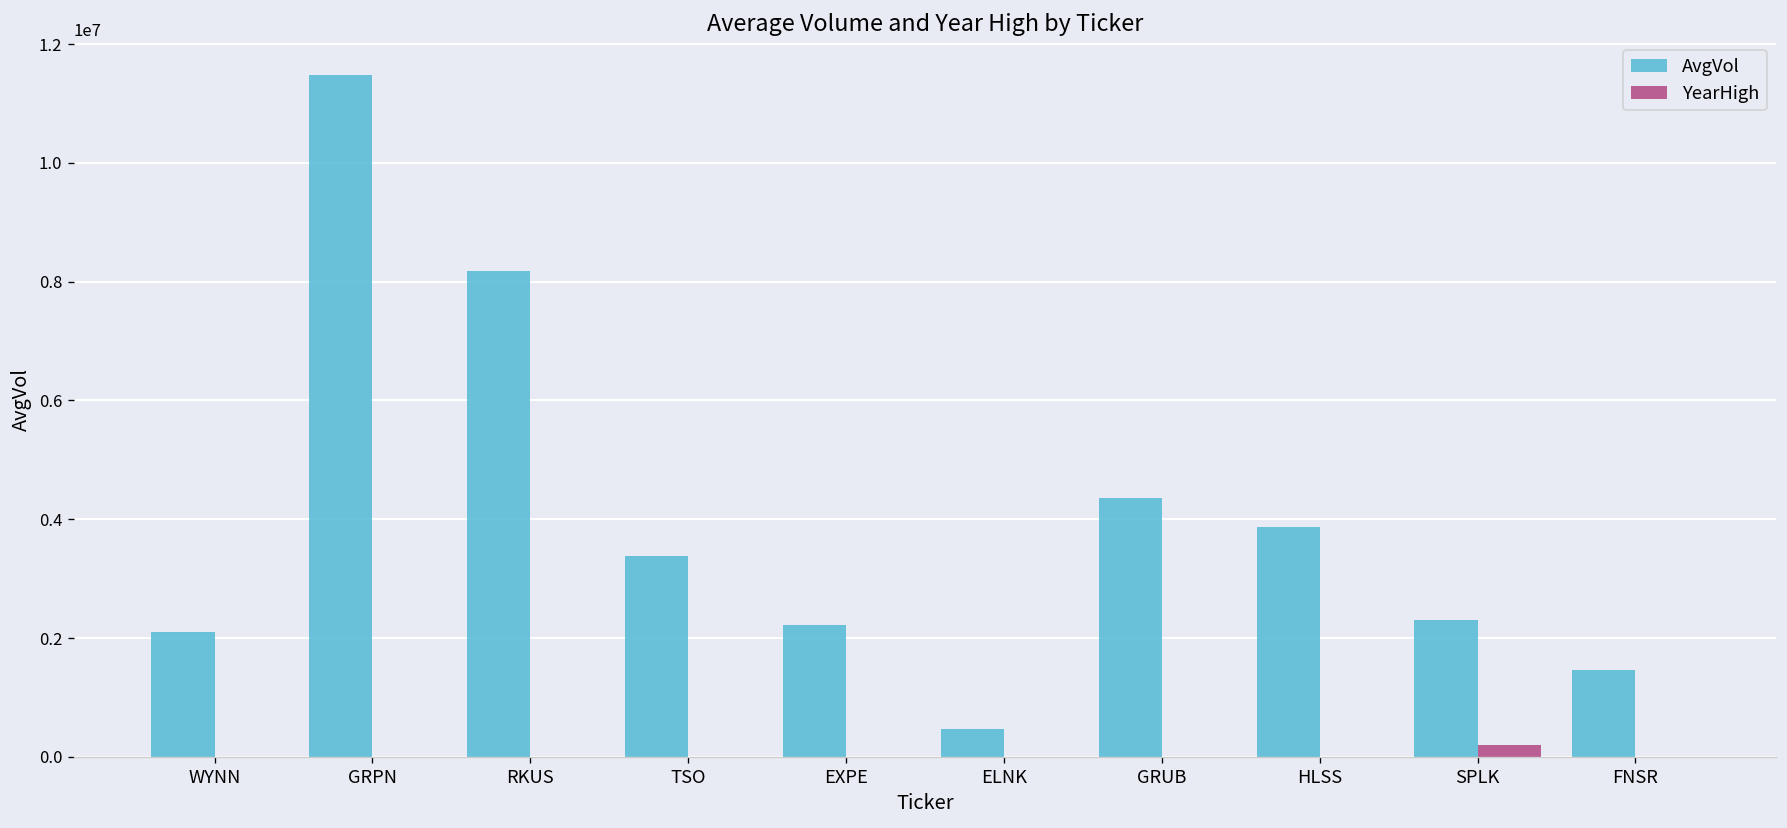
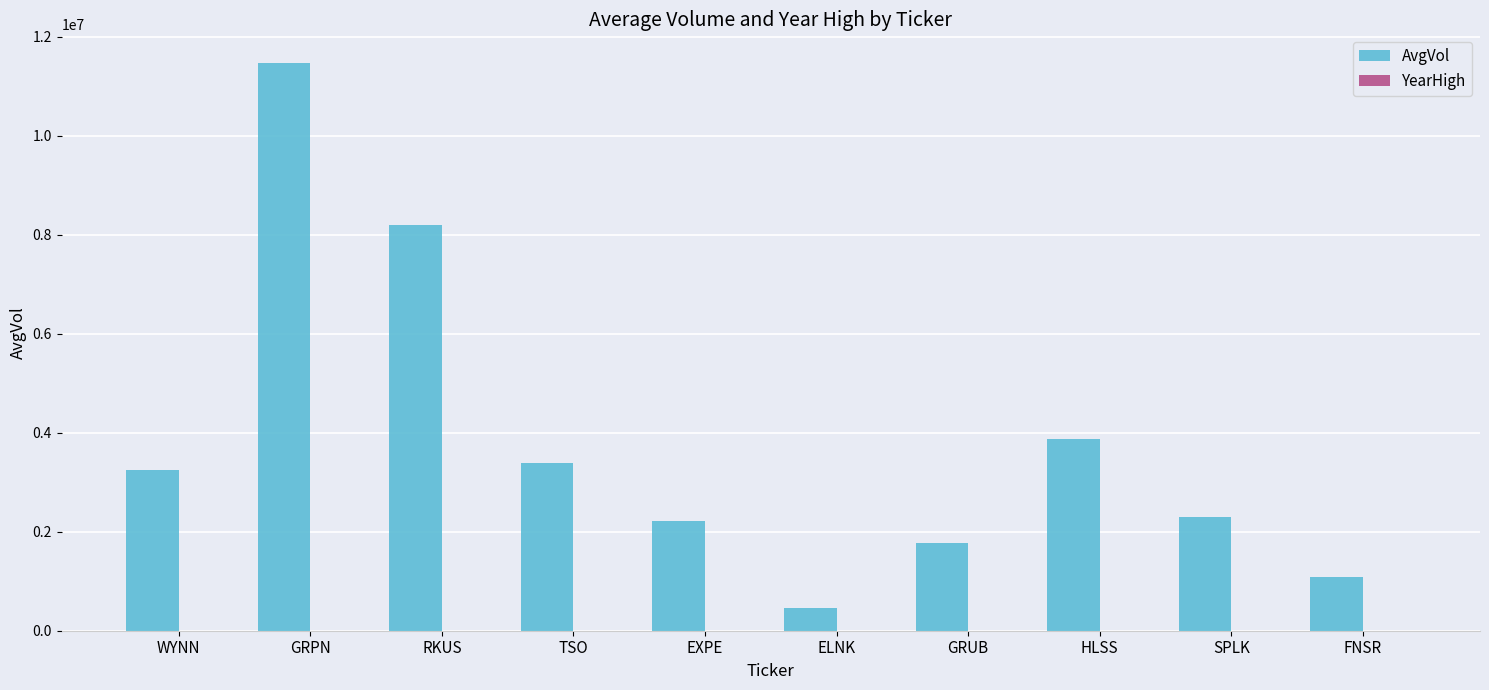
  {
    "AvgVol": {
-     "WYNN": 2100000,
+     "WYNN": 3300000,
      "GRPN": 11500000,
      "RKUS": 8200000,
      "TSO": 3400000,
      "EXPE": 2200000,
      "ELNK": 500000,
-     "GRUB": 4400000,
+     "GRUB": 1800000,
      "HLSS": 3900000,
      "SPLK": 2300000,
-     "FNSR": 1500000
+     "FNSR": 1100000
    },
    "YearHigh": {
-     "SPLK": 200000
+     "SPLK": 0
    }
  }
